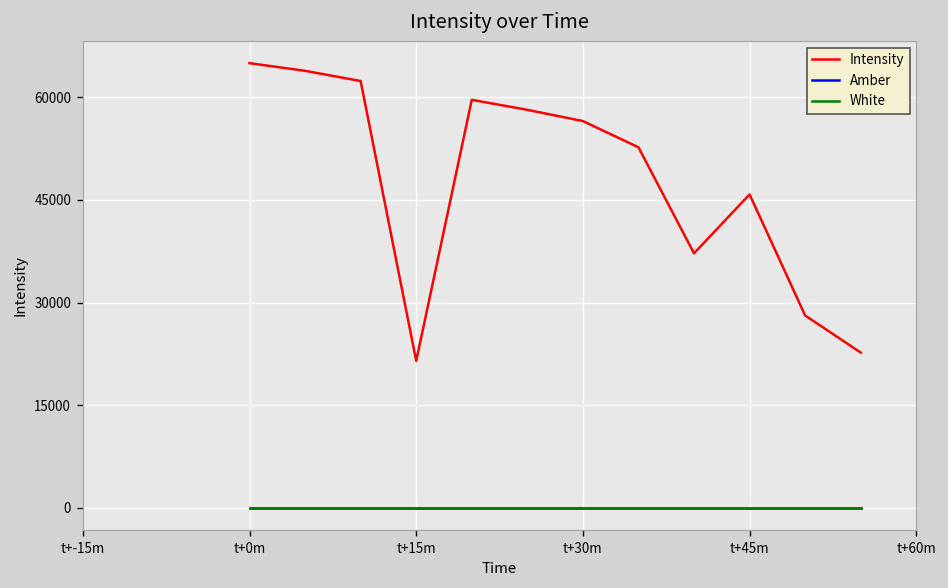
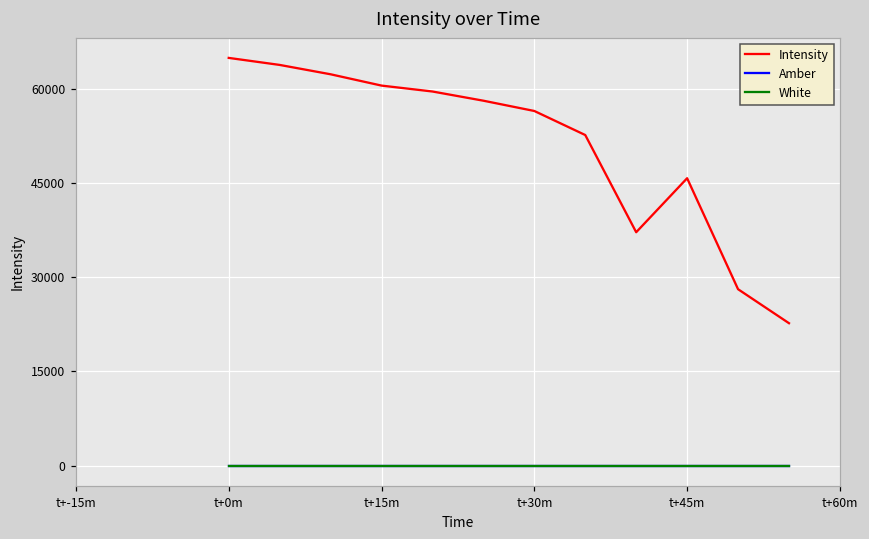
  {
    "Intensity": {
      "t+0m": 65000,
-     "t+15m": 21000,
+     "t+15m": 61000,
      "t+30m": 57000,
      "t+45m": 46000
    },
    "White": {
      "t+0m": 0,
      "t+15m": 0,
      "t+30m": 0,
      "t+45m": 0
    }
  }
